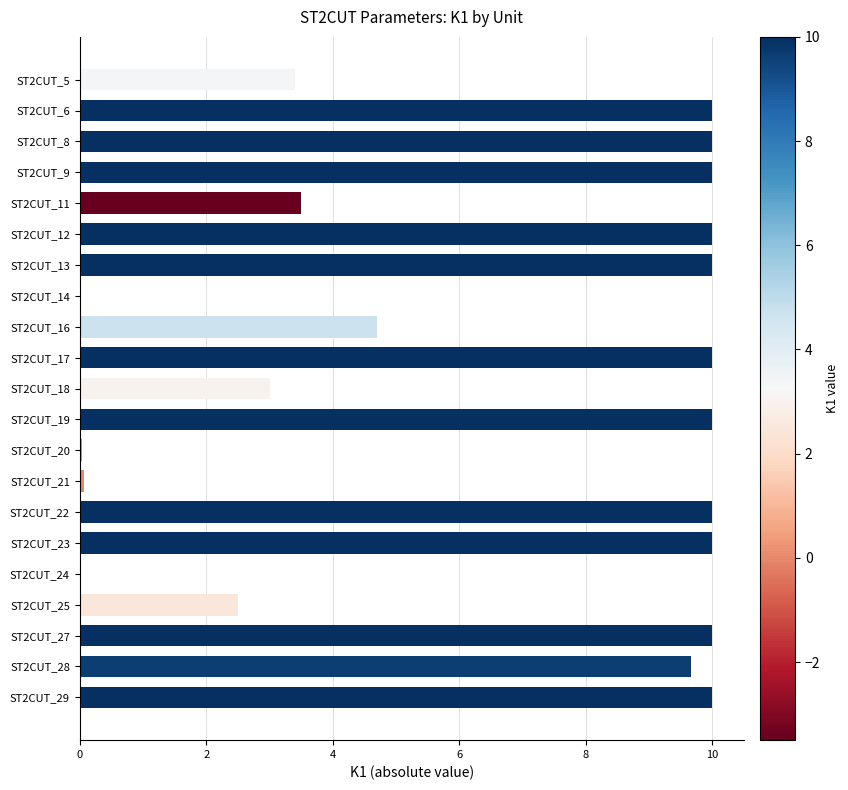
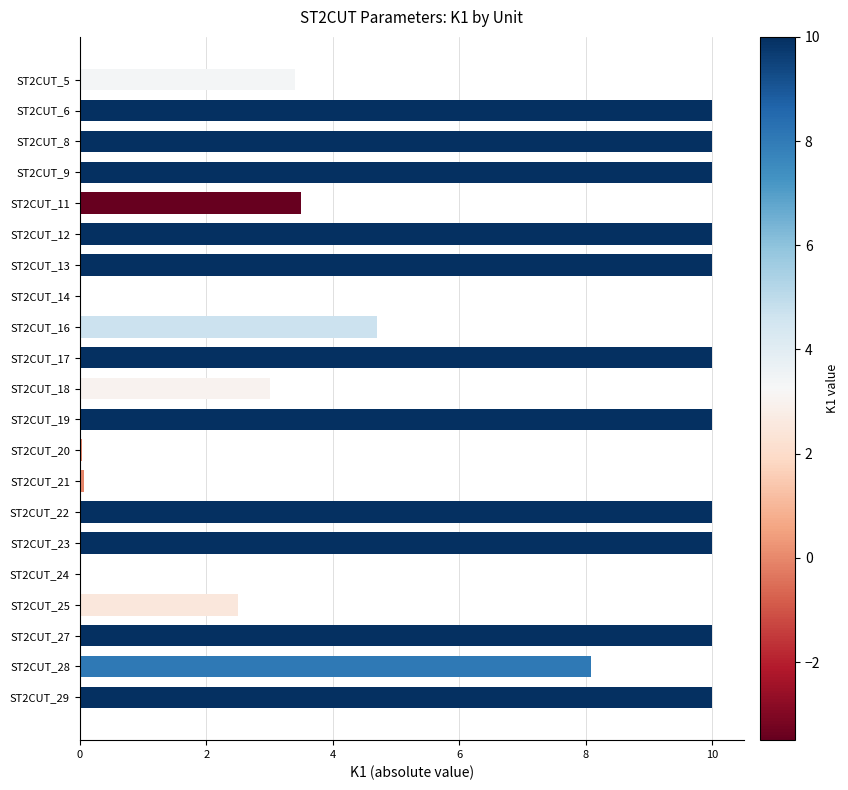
  {
    "ST2CUT_5": 3.4,
    "ST2CUT_6": 10.0,
    "ST2CUT_8": 10.0,
    "ST2CUT_9": 10.0,
    "ST2CUT_11": 3.5,
    "ST2CUT_12": 10.0,
    "ST2CUT_13": 10.0,
    "ST2CUT_14": 0.0,
    "ST2CUT_16": 4.7,
    "ST2CUT_17": 10.0,
    "ST2CUT_18": 3.0,
    "ST2CUT_19": 10.0,
    "ST2CUT_20": 0.0,
    "ST2CUT_21": 0.1,
    "ST2CUT_22": 10.0,
    "ST2CUT_23": 10.0,
    "ST2CUT_24": 0.0,
    "ST2CUT_25": 2.5,
    "ST2CUT_27": 10.0,
-   "ST2CUT_28": 9.7,
+   "ST2CUT_28": 8.1,
    "ST2CUT_29": 10.0
  }
